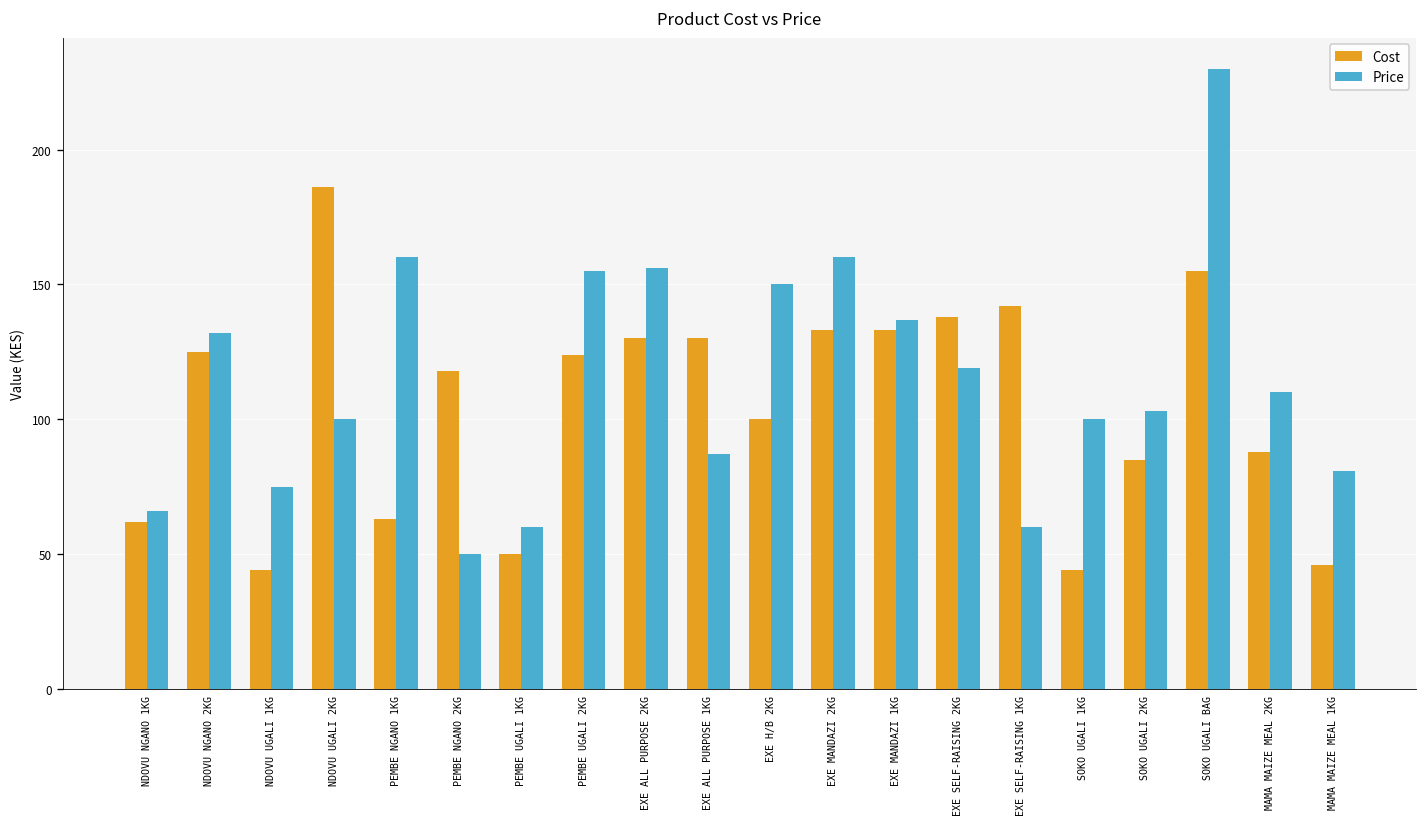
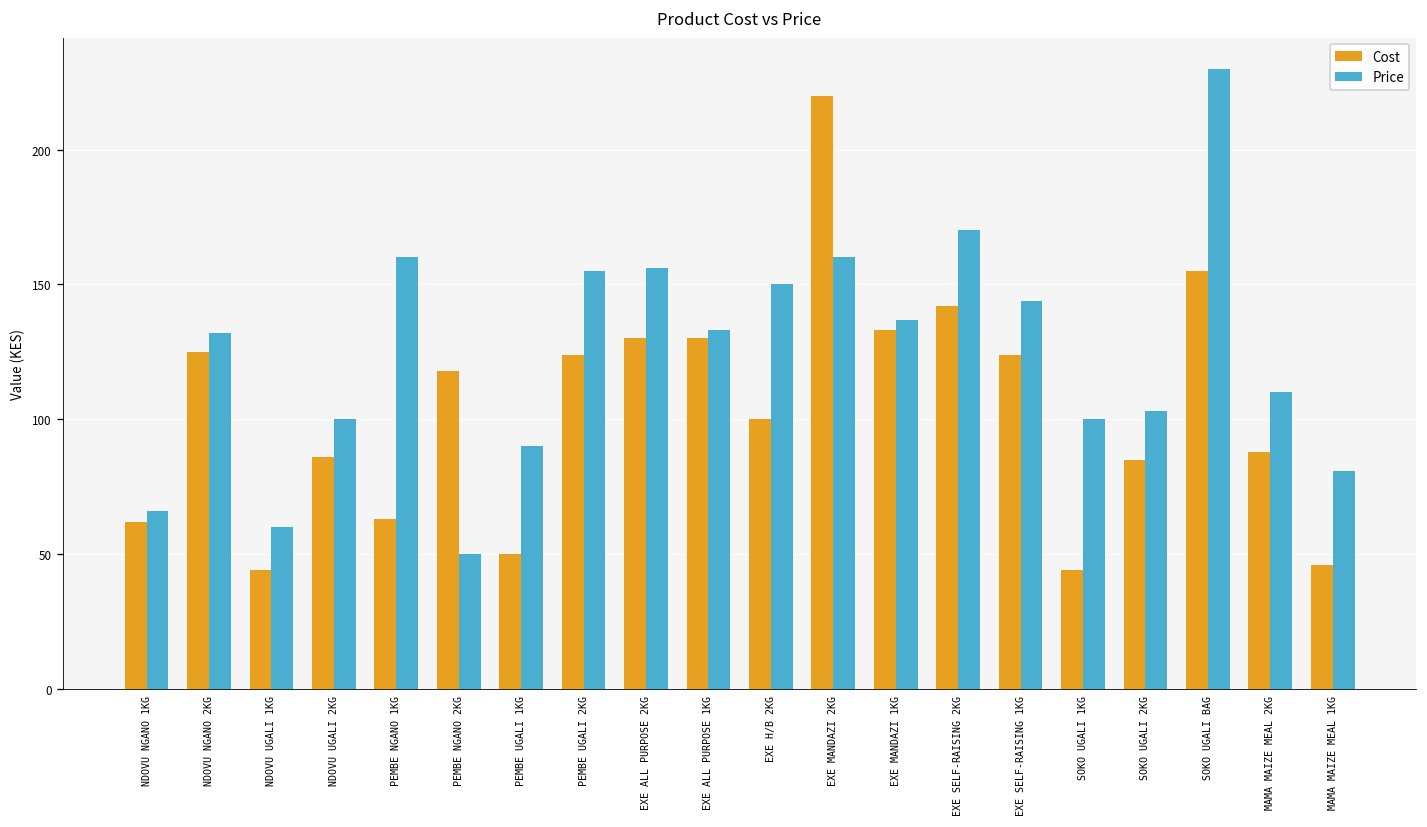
  {
    "Cost": {
      "NDOVU NGANO 1KG": 62,
      "NDOVU NGANO 2KG": 125,
      "NDOVU UGALI 1KG": 44,
-     "NDOVU UGALI 2KG": 186,
+     "NDOVU UGALI 2KG": 86,
      "PEMBE NGANO 1KG": 63,
      "PEMBE NGANO 2KG": 118,
      "PEMBE UGALI 1KG": 50,
      "PEMBE UGALI 2KG": 124,
      "EXE ALL PURPOSE 2KG": 130,
      "EXE ALL PURPOSE 1KG": 130,
      "EXE H/B 2KG": 100,
-     "EXE MANDAZI 2KG": 133,
+     "EXE MANDAZI 2KG": 220,
      "EXE MANDAZI 1KG": 133,
-     "EXE SELF-RAISING 2KG": 138,
-     "EXE SELF-RAISING 1KG": 142,
+     "EXE SELF-RAISING 2KG": 142,
+     "EXE SELF-RAISING 1KG": 124,
      "SOKO UGALI 1KG": 44,
      "SOKO UGALI 2KG": 85,
      "SOKO UGALI BAG": 155,
      "MAMA MAIZE MEAL 2KG": 88,
      "MAMA MAIZE MEAL 1KG": 46
    },
    "Price": {
      "NDOVU NGANO 1KG": 66,
      "NDOVU NGANO 2KG": 132,
-     "NDOVU UGALI 1KG": 75,
+     "NDOVU UGALI 1KG": 60,
      "NDOVU UGALI 2KG": 100,
      "PEMBE NGANO 1KG": 160,
      "PEMBE NGANO 2KG": 50,
-     "PEMBE UGALI 1KG": 60,
+     "PEMBE UGALI 1KG": 90,
      "PEMBE UGALI 2KG": 155,
      "EXE ALL PURPOSE 2KG": 156,
-     "EXE ALL PURPOSE 1KG": 87,
+     "EXE ALL PURPOSE 1KG": 133,
      "EXE H/B 2KG": 150,
      "EXE MANDAZI 2KG": 160,
      "EXE MANDAZI 1KG": 137,
-     "EXE SELF-RAISING 2KG": 119,
-     "EXE SELF-RAISING 1KG": 60,
+     "EXE SELF-RAISING 2KG": 170,
+     "EXE SELF-RAISING 1KG": 144,
      "SOKO UGALI 1KG": 100,
      "SOKO UGALI 2KG": 103,
      "SOKO UGALI BAG": 230,
      "MAMA MAIZE MEAL 2KG": 110,
      "MAMA MAIZE MEAL 1KG": 81
    }
  }
